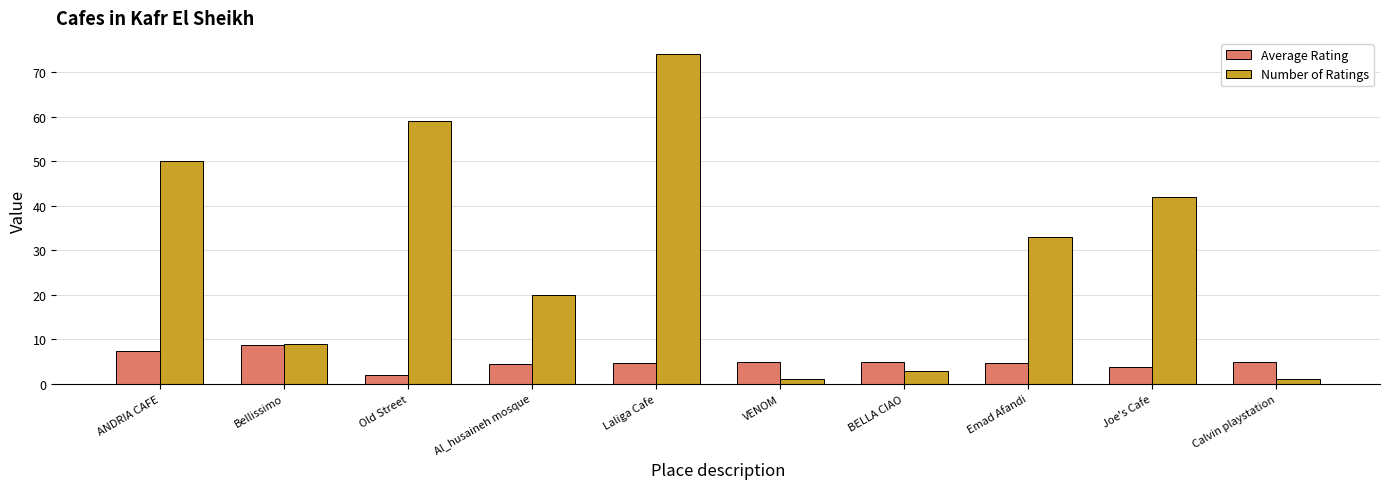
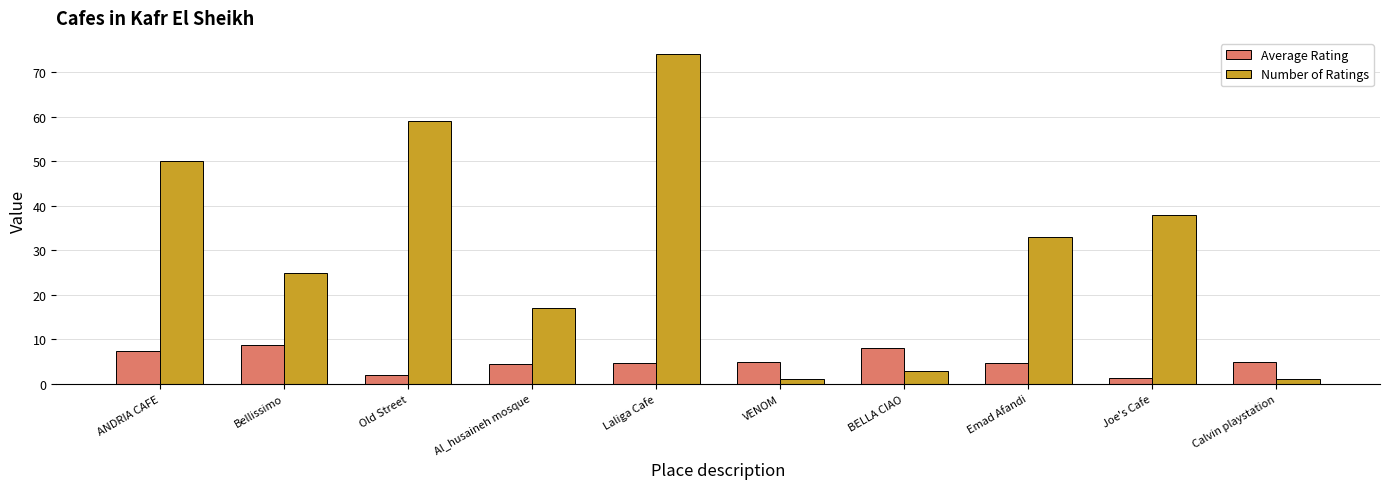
  {
    "Average Rating": {
      "ANDRIA CAFE": 7,
      "Bellissimo": 9,
      "Old Street": 2,
      "Al_husaineh mosque": 4,
      "Laliga Cafe": 5,
      "VENOM": 5,
-     "BELLA CIAO": 5,
+     "BELLA CIAO": 8,
      "Emad Afandi": 5,
-     "Joe's Cafe": 4,
+     "Joe's Cafe": 1,
      "Calvin playstation": 5
    },
    "Number of Ratings": {
      "ANDRIA CAFE": 50,
-     "Bellissimo": 9,
+     "Bellissimo": 25,
      "Old Street": 59,
-     "Al_husaineh mosque": 20,
+     "Al_husaineh mosque": 17,
      "Laliga Cafe": 74,
      "VENOM": 1,
      "BELLA CIAO": 3,
      "Emad Afandi": 33,
-     "Joe's Cafe": 42,
+     "Joe's Cafe": 38,
      "Calvin playstation": 1
    }
  }
